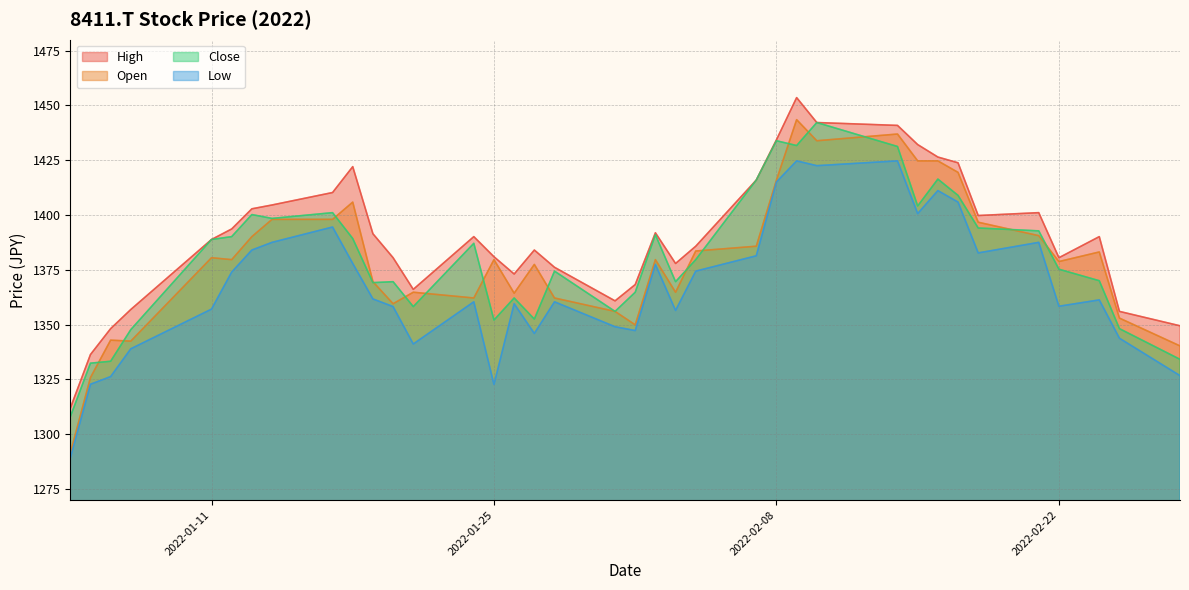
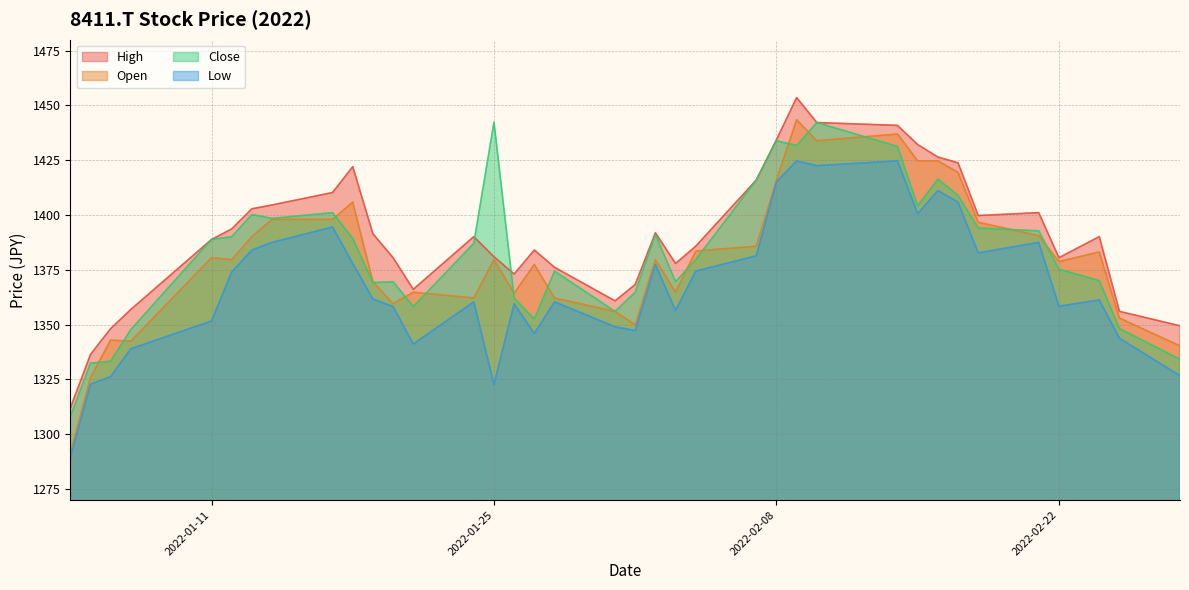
  {
    "Close": {
-     "2022-01-25": 1352,
+     "2022-01-25": 1442,
      "2022-02-22": 1375
    },
    "Low": {
-     "2022-01-11": 1357,
+     "2022-01-11": 1352,
      "2022-01-25": 1323,
      "2022-02-22": 1358
    }
  }
